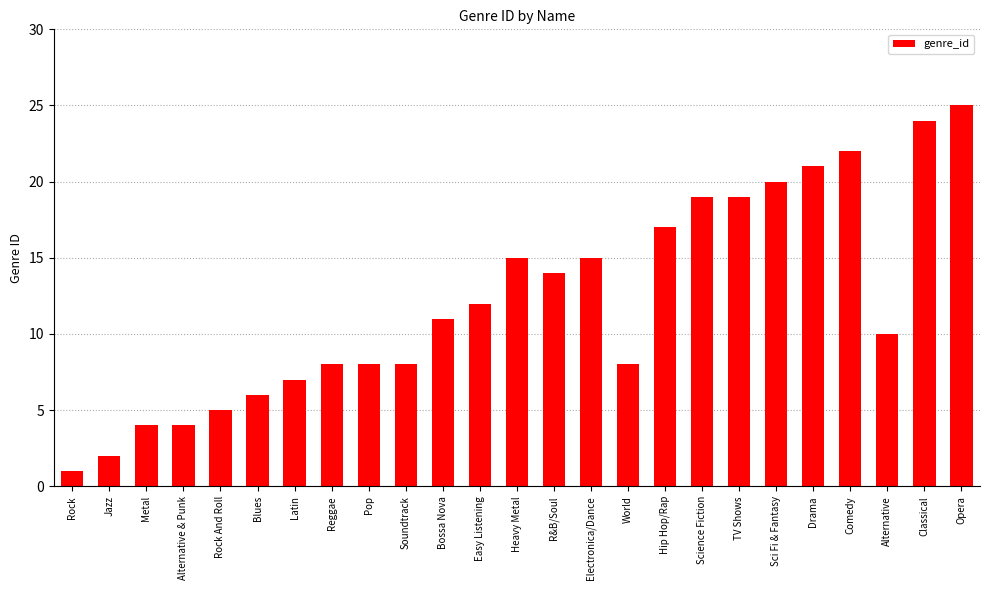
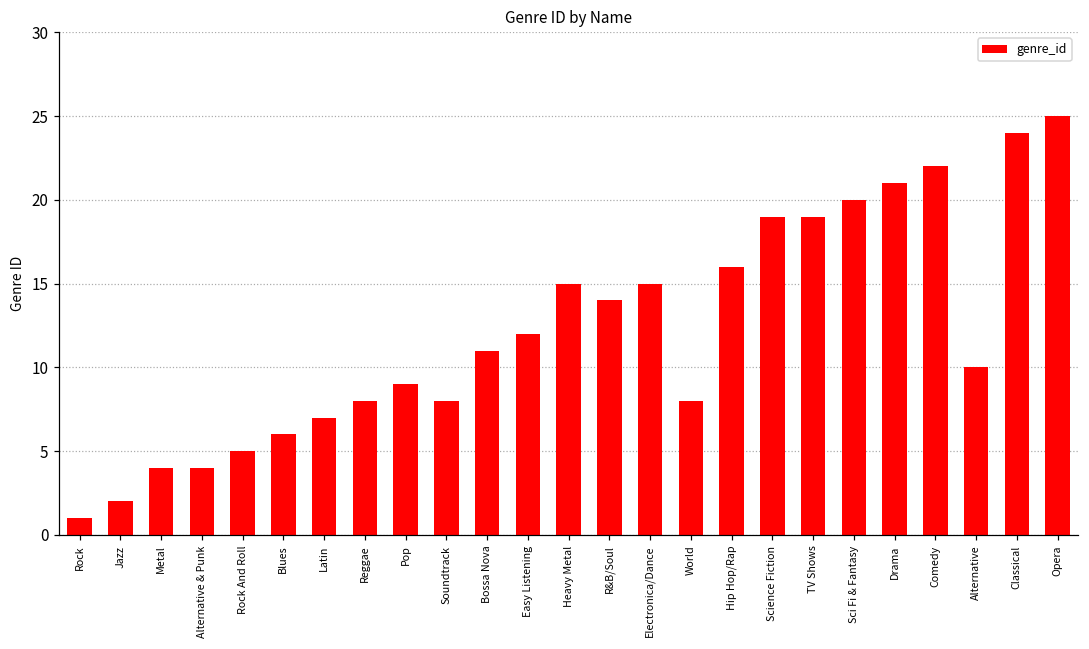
  {
    "Rock": 1,
    "Jazz": 2,
    "Metal": 4,
    "Alternative & Punk": 4,
    "Rock And Roll": 5,
    "Blues": 6,
    "Latin": 7,
    "Reggae": 8,
-   "Pop": 8,
+   "Pop": 9,
    "Soundtrack": 8,
    "Bossa Nova": 11,
    "Easy Listening": 12,
    "Heavy Metal": 15,
    "R&B/Soul": 14,
    "Electronica/Dance": 15,
    "World": 8,
-   "Hip Hop/Rap": 17,
+   "Hip Hop/Rap": 16,
    "Science Fiction": 19,
    "TV Shows": 19,
    "Sci Fi & Fantasy": 20,
    "Drama": 21,
    "Comedy": 22,
    "Alternative": 10,
    "Classical": 24,
    "Opera": 25
  }
